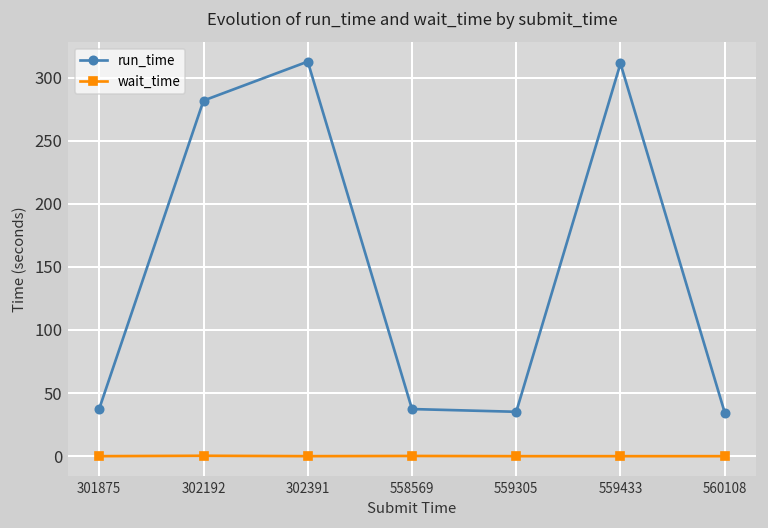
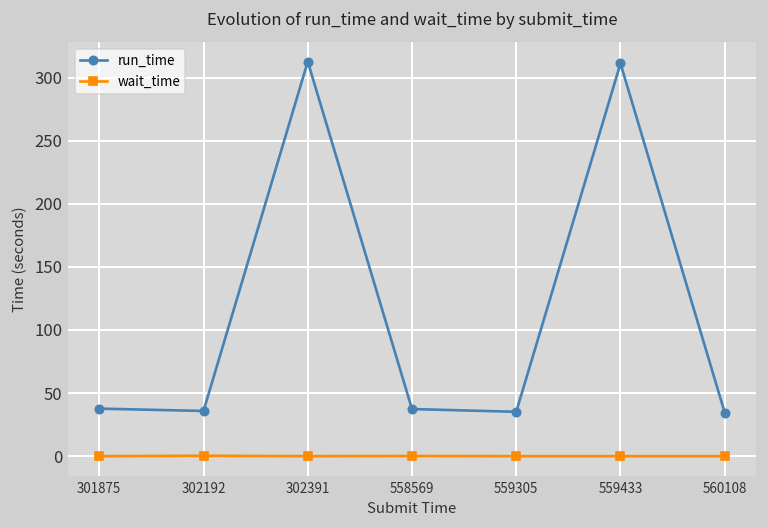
  {
    "run_time": {
      "301875": 38,
-     "302192": 282,
+     "302192": 36,
      "302391": 313,
      "558569": 37,
      "559305": 35,
      "559433": 311,
      "560108": 35
    },
    "wait_time": {
      "301875": 0,
      "302192": 0,
      "302391": 0,
      "558569": 0,
      "559305": 0,
      "559433": 0,
      "560108": 0
    }
  }
